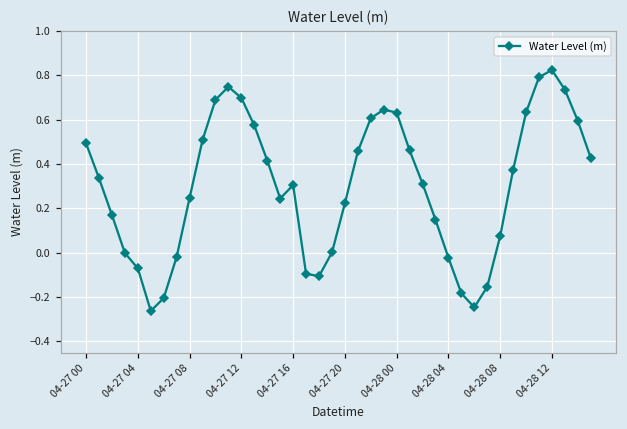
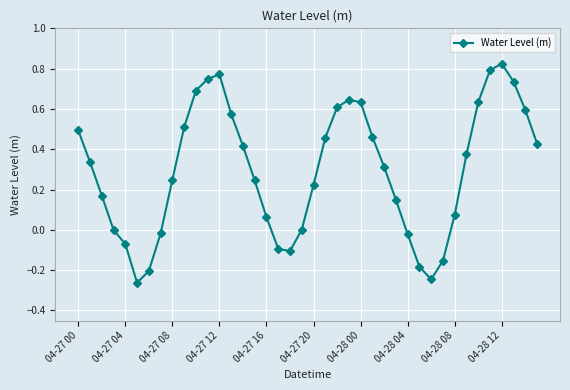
  {
    "04-27 00": 0.49,
    "04-27 04": -0.07,
    "04-27 08": 0.25,
-   "04-27 12": 0.70,
-   "04-27 16": 0.31,
+   "04-27 12": 0.77,
+   "04-27 16": 0.06,
    "04-27 20": 0.22,
    "04-28 00": 0.63,
    "04-28 04": -0.02,
    "04-28 08": 0.08,
    "04-28 12": 0.82
  }
